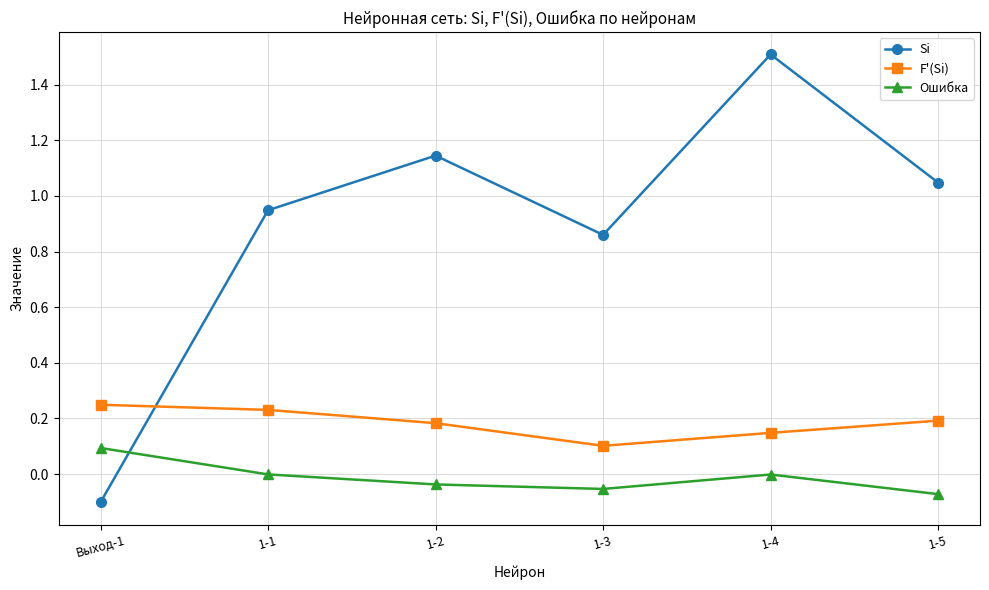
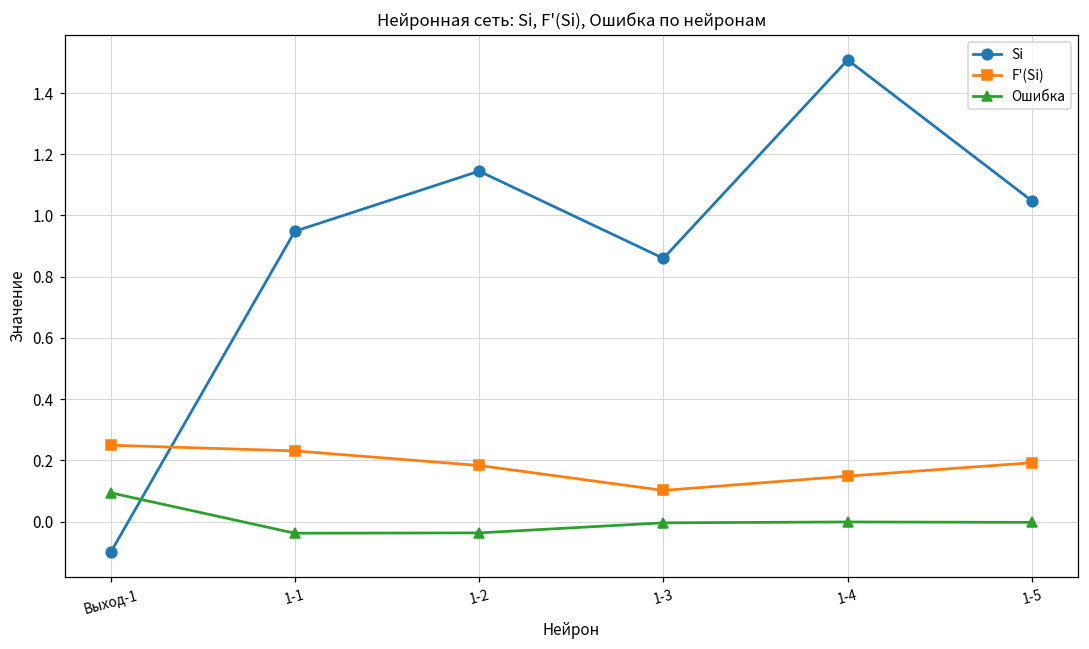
  {
    "Si": {
      "Выход-1": -0.10,
      "1-1": 0.95,
      "1-2": 1.14,
      "1-3": 0.86,
      "1-4": 1.51,
      "1-5": 1.05
    },
    "F'(Si)": {
      "Выход-1": 0.25,
      "1-1": 0.23,
      "1-2": 0.18,
      "1-3": 0.10,
      "1-4": 0.15,
      "1-5": 0.19
    },
    "Ошибка": {
      "Выход-1": 0.09,
-     "1-1": 0.00,
+     "1-1": -0.04,
      "1-2": -0.04,
-     "1-3": -0.05,
+     "1-3": 0.00,
      "1-4": 0.00,
-     "1-5": -0.07
+     "1-5": 0.00
    }
  }
